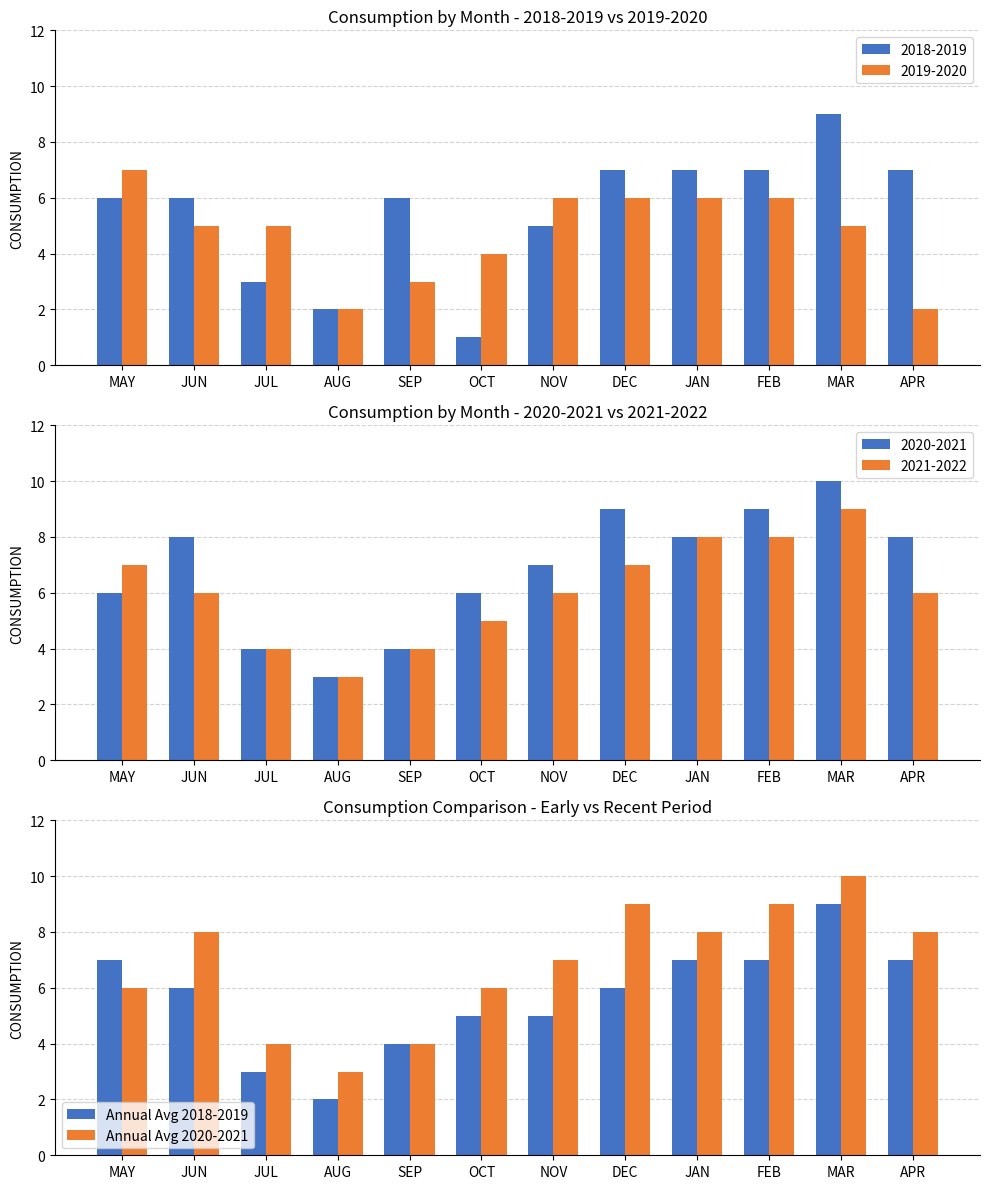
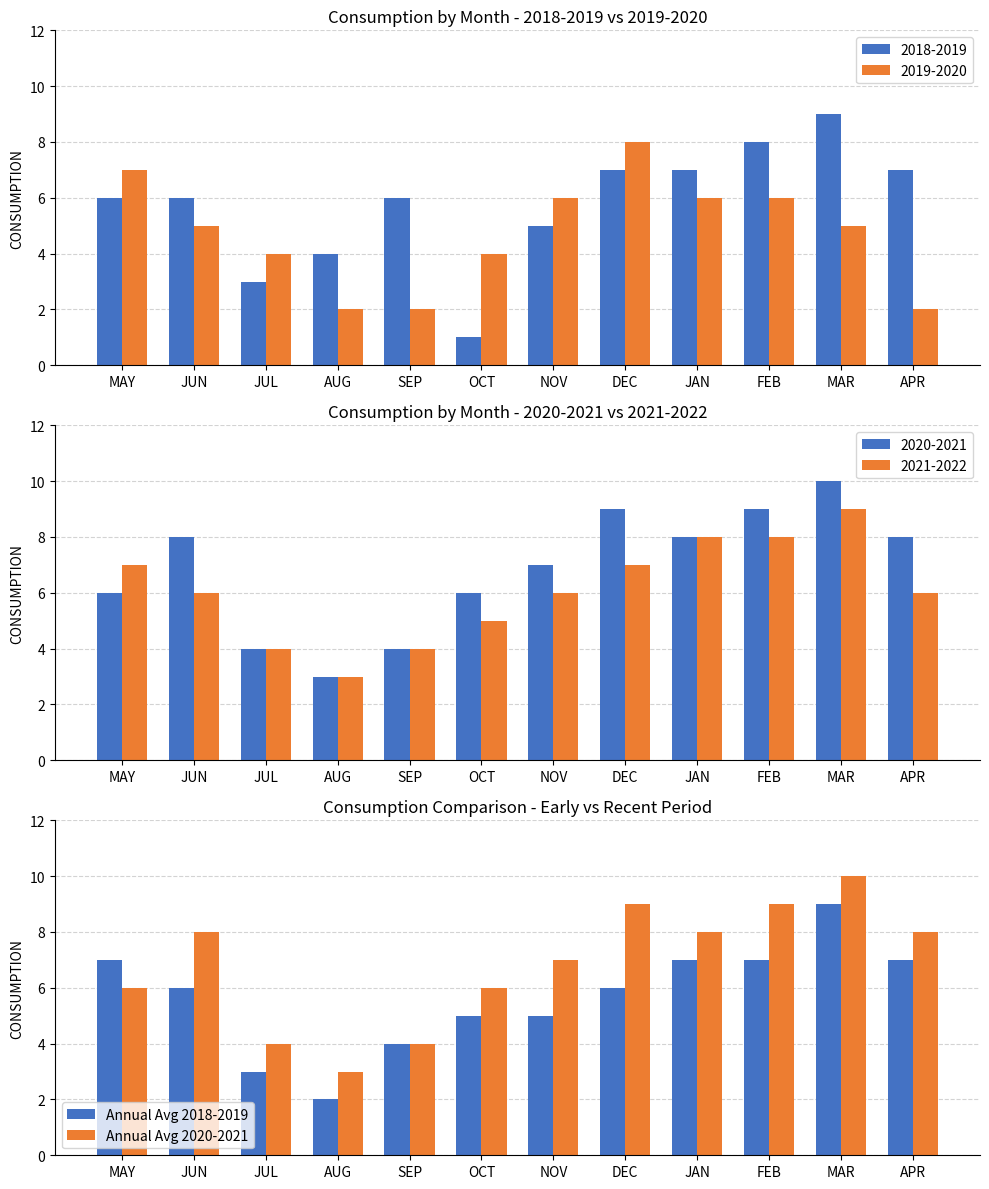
  {
    "Consumption by Month - 2018-2019 vs 2019-2020": {
      "2018-2019": {
        "MAY": 6,
        "JUN": 6,
        "JUL": 3,
-       "AUG": 2,
+       "AUG": 4,
        "SEP": 6,
        "OCT": 1,
        "NOV": 5,
        "DEC": 7,
        "JAN": 7,
-       "FEB": 7,
+       "FEB": 8,
        "MAR": 9,
        "APR": 7
      },
      "2019-2020": {
        "MAY": 7,
        "JUN": 5,
-       "JUL": 5,
+       "JUL": 4,
        "AUG": 2,
-       "SEP": 3,
+       "SEP": 2,
        "OCT": 4,
        "NOV": 6,
-       "DEC": 6,
+       "DEC": 8,
        "JAN": 6,
        "FEB": 6,
        "MAR": 5,
        "APR": 2
      }
    },
    "Consumption by Month - 2020-2021 vs 2021-2022": {
      "2020-2021": {
        "MAY": 6.0,
        "JUN": 8.0,
        "JUL": 4.0,
        "AUG": 3.0,
        "SEP": 4.0,
        "OCT": 6.0,
        "NOV": 7.0,
        "DEC": 9.0,
        "JAN": 8.0,
        "FEB": 9.0,
        "MAR": 10.0,
        "APR": 8.0
      },
      "2021-2022": {
        "MAY": 7.0,
        "JUN": 6.0,
        "JUL": 4.0,
        "AUG": 3.0,
        "SEP": 4.0,
        "OCT": 5.0,
        "NOV": 6.0,
        "DEC": 7.0,
        "JAN": 8.0,
        "FEB": 8.0,
        "MAR": 9.0,
        "APR": 6.0
      }
    },
    "Consumption Comparison - Early vs Recent Period": {
      "Annual Avg 2018-2019": {
        "MAY": 7.0,
        "JUN": 6.0,
        "JUL": 3.0,
        "AUG": 2.0,
        "SEP": 4.0,
        "OCT": 5.0,
        "NOV": 5.0,
        "DEC": 6.0,
        "JAN": 7.0,
        "FEB": 7.0,
        "MAR": 9.0,
        "APR": 7.0
      },
      "Annual Avg 2020-2021": {
        "MAY": 6.0,
        "JUN": 8.0,
        "JUL": 4.0,
        "AUG": 3.0,
        "SEP": 4.0,
        "OCT": 6.0,
        "NOV": 7.0,
        "DEC": 9.0,
        "JAN": 8.0,
        "FEB": 9.0,
        "MAR": 10.0,
        "APR": 8.0
      }
    }
  }
